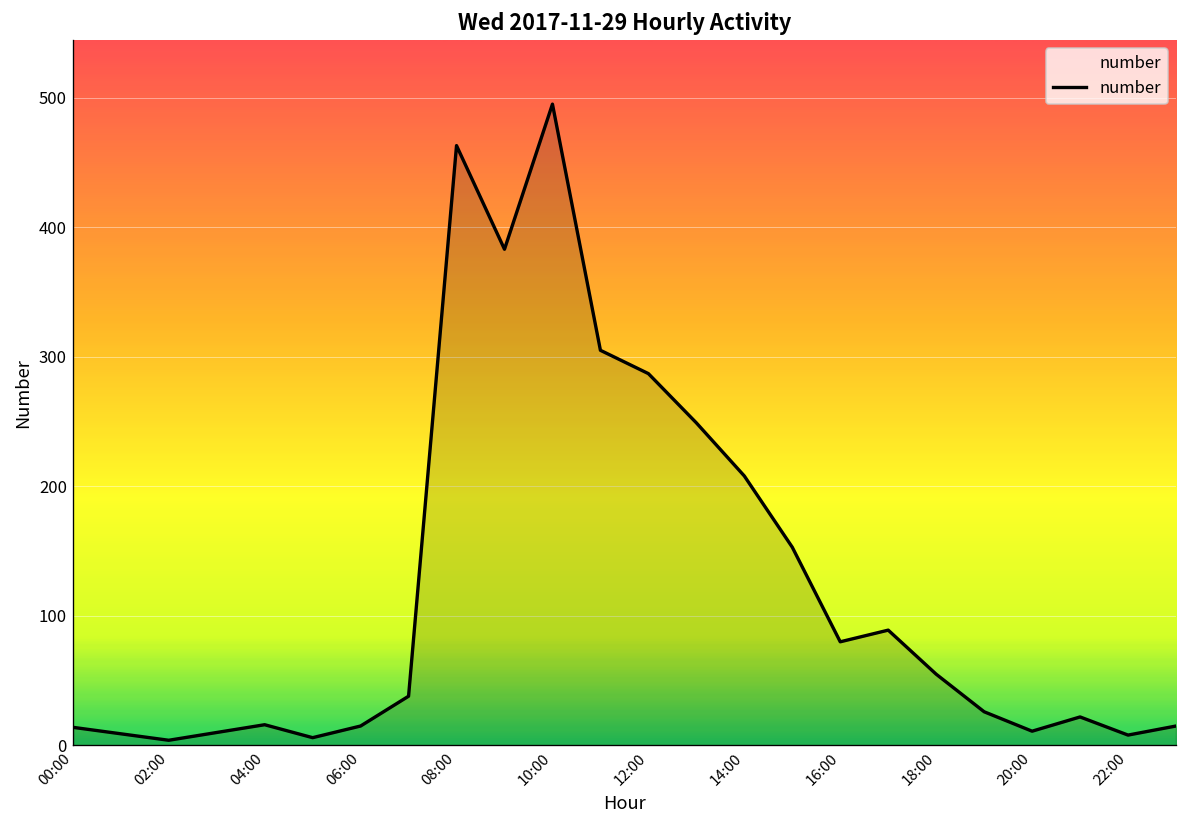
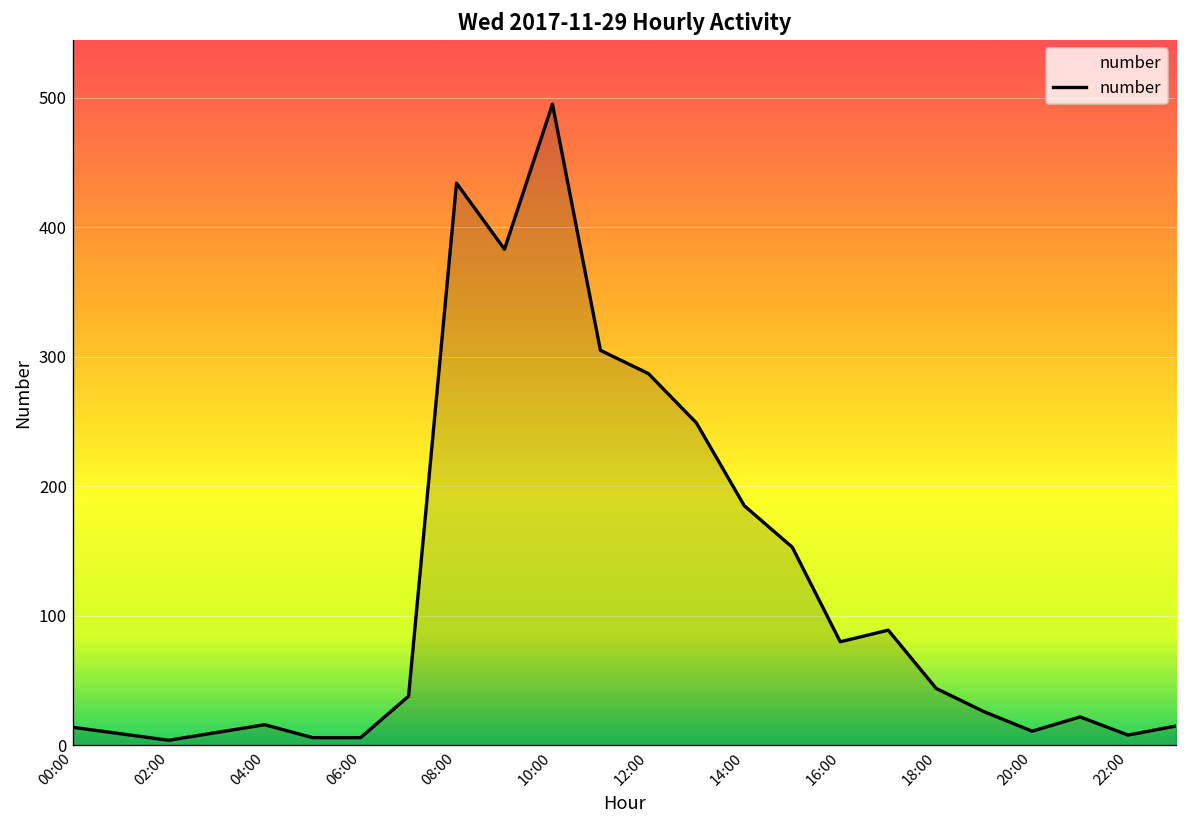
  {
    "00:00": 14,
    "02:00": 4,
    "04:00": 16,
-   "06:00": 15,
-   "08:00": 463,
+   "06:00": 6,
+   "08:00": 434,
    "10:00": 495,
    "12:00": 287,
-   "14:00": 208,
+   "14:00": 185,
    "16:00": 80,
-   "18:00": 55,
+   "18:00": 44,
    "20:00": 11,
    "22:00": 8
  }
